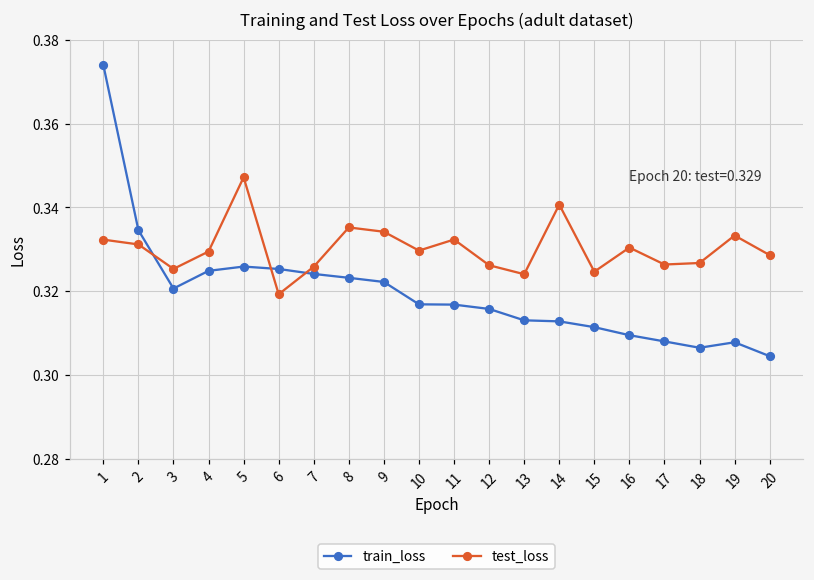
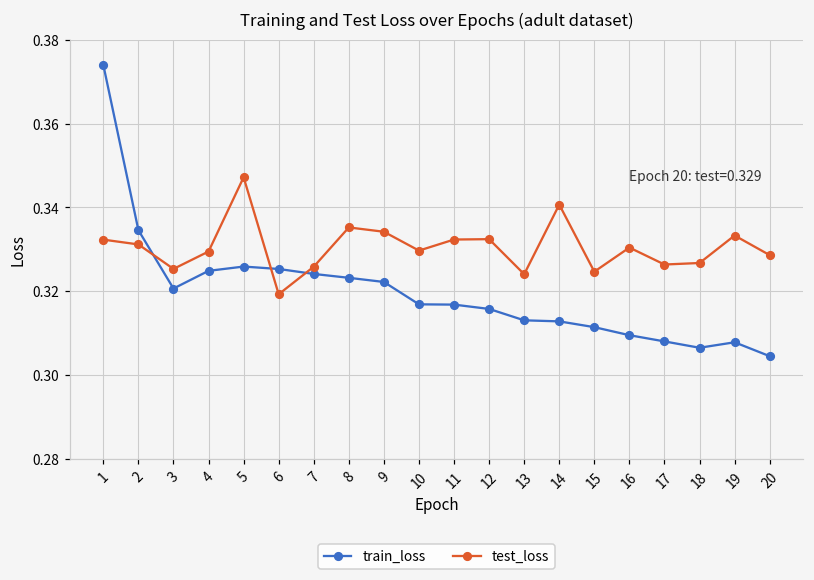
  {
    "train_loss": {
      "1": 0.374,
      "2": 0.335,
      "3": 0.321,
      "4": 0.325,
      "5": 0.326,
      "6": 0.325,
      "7": 0.324,
      "8": 0.323,
      "9": 0.322,
      "10": 0.317,
      "11": 0.317,
      "12": 0.316,
      "13": 0.313,
      "14": 0.313,
      "15": 0.311,
      "16": 0.309,
      "17": 0.308,
      "18": 0.306,
      "19": 0.308,
      "20": 0.304
    },
    "test_loss": {
      "1": 0.332,
      "2": 0.331,
      "3": 0.325,
      "4": 0.329,
      "5": 0.347,
      "6": 0.319,
      "7": 0.326,
      "8": 0.335,
      "9": 0.334,
      "10": 0.330,
      "11": 0.332,
-     "12": 0.326,
+     "12": 0.332,
      "13": 0.324,
      "14": 0.341,
      "15": 0.325,
      "16": 0.330,
      "17": 0.326,
      "18": 0.327,
      "19": 0.333,
      "20": 0.329
    }
  }
